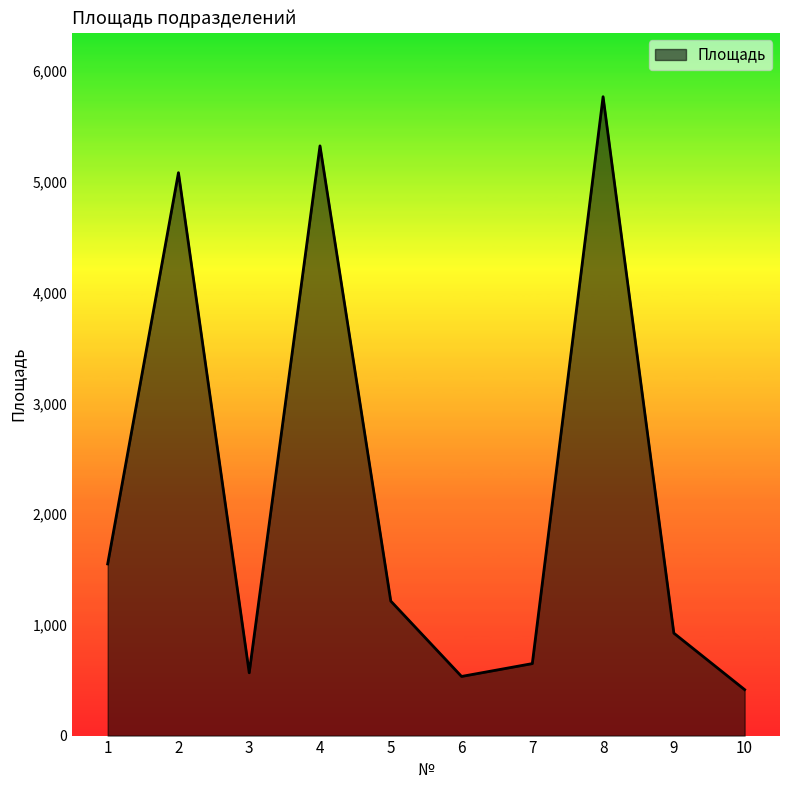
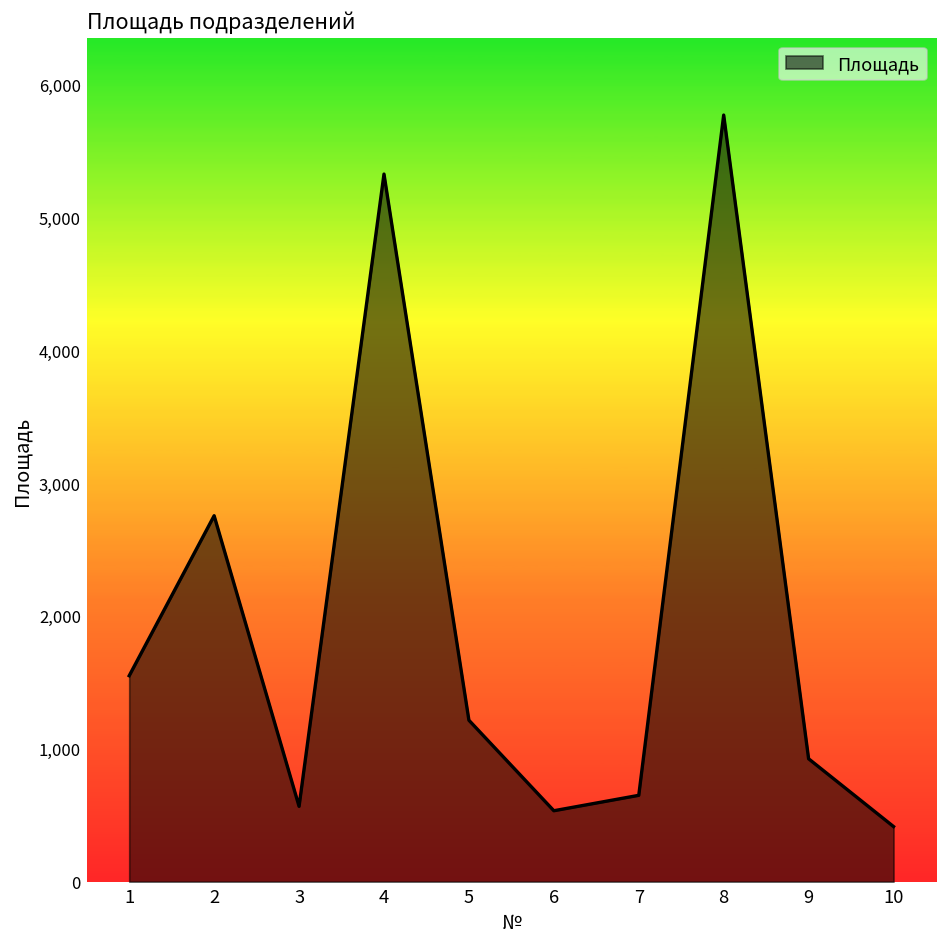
  {
    "1": "1,550",
-   "2": "5,080",
+   "2": "2,750",
    "3": "570",
    "4": "5,330",
    "5": "1,220",
    "6": "530",
    "7": "650",
    "8": "5,770",
    "9": "930",
    "10": "420"
  }
